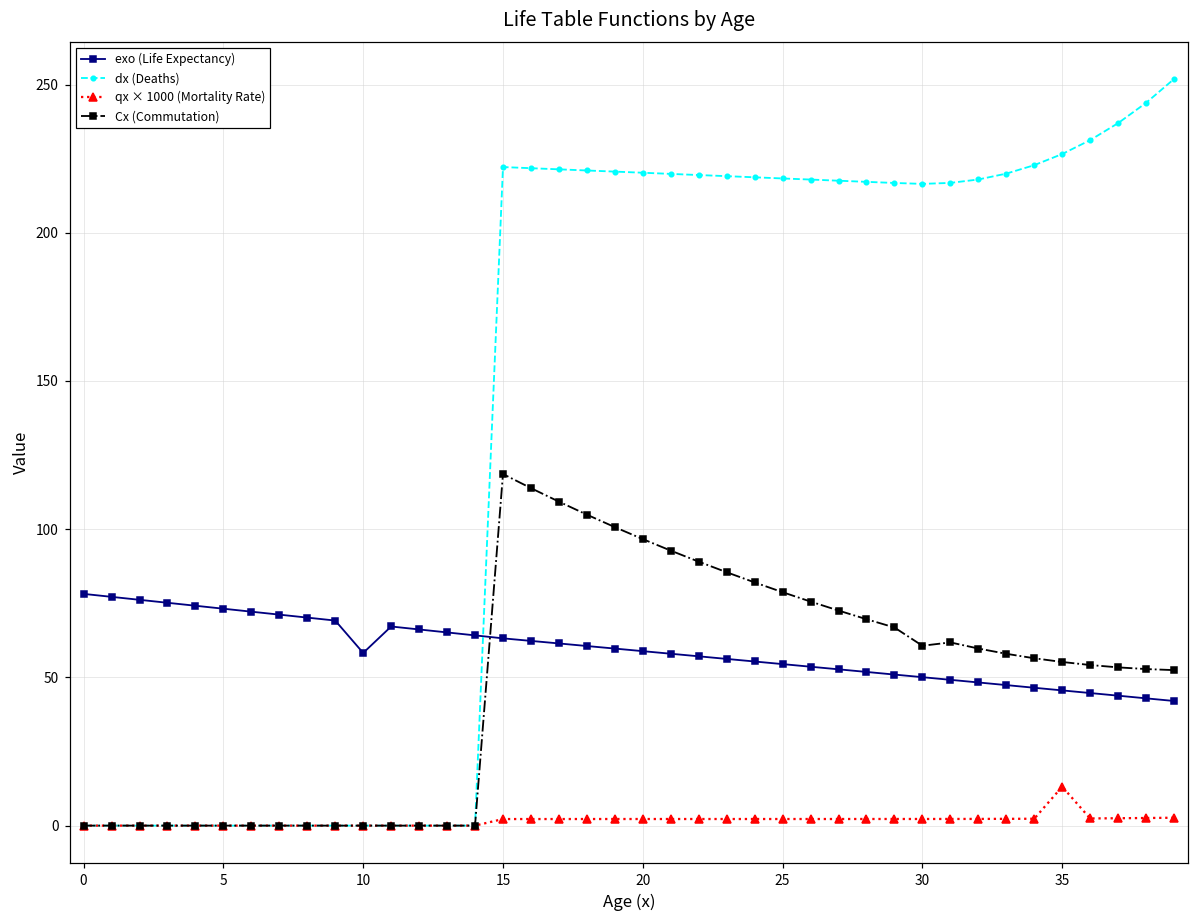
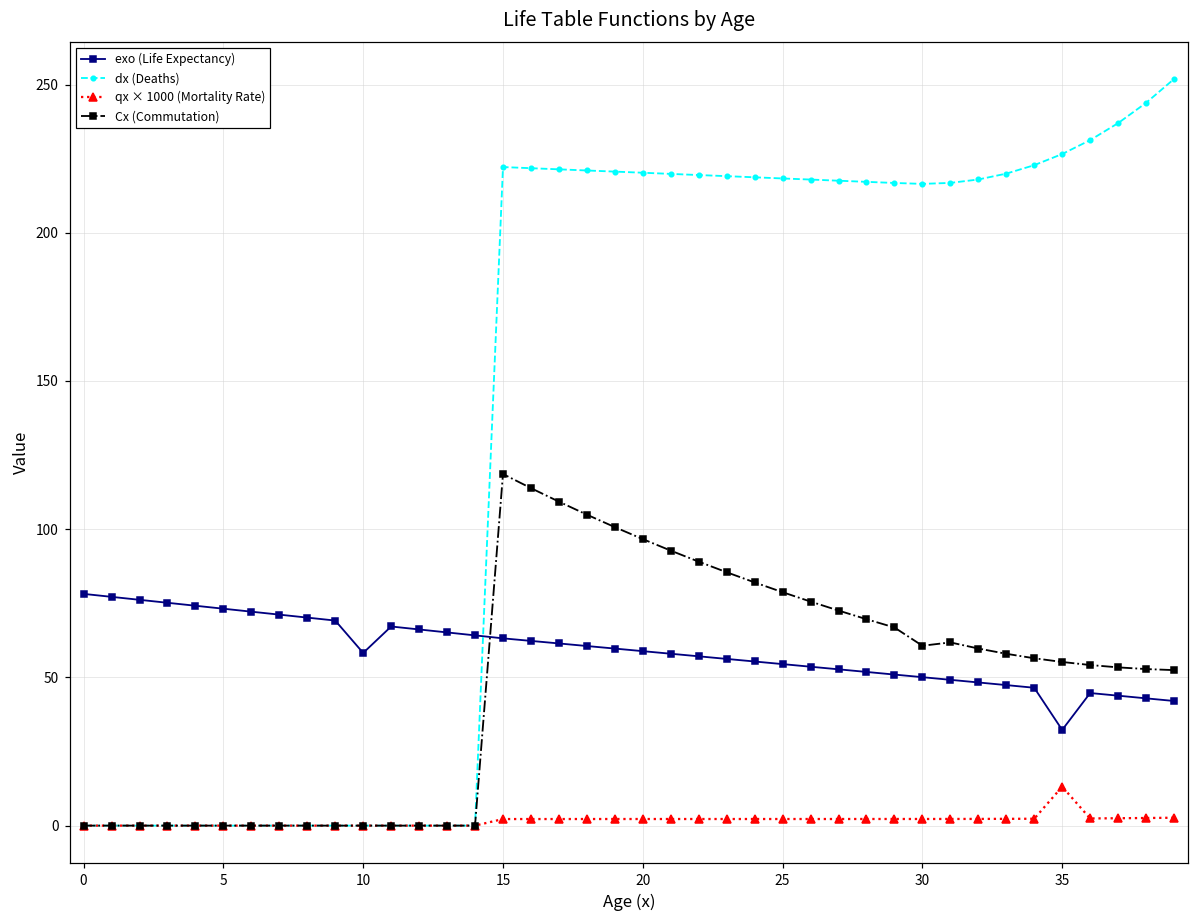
  {
    "exo (Life Expectancy)": {
      "0": 78,
      "5": 73,
      "10": 58,
      "15": 63,
      "20": 59,
      "25": 54,
      "30": 50,
-     "35": 46
+     "35": 32
    },
    "dx (Deaths)": {
      "15": 222,
      "20": 220,
      "25": 218,
      "30": 217,
      "35": 227
    },
    "qx × 1000 (Mortality Rate)": {
      "15": 2,
      "20": 2,
      "25": 2,
      "30": 2,
      "35": 13
    },
    "Cx (Commutation)": {
      "15": 119,
      "20": 97,
      "25": 79,
      "30": 61,
      "35": 55
    }
  }
